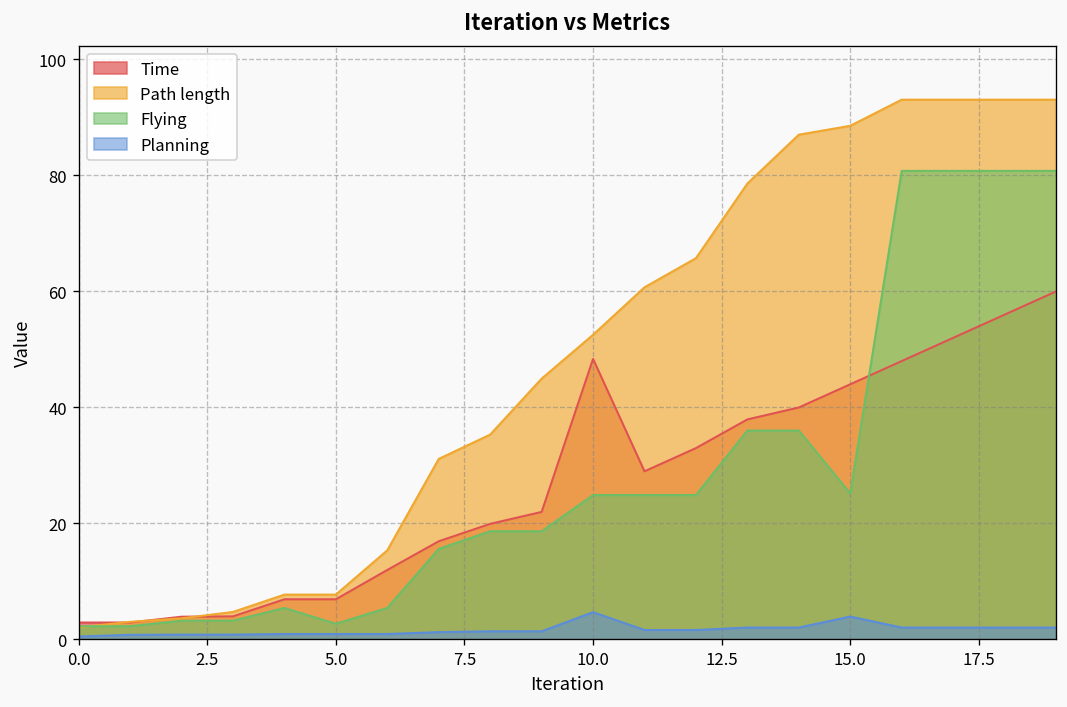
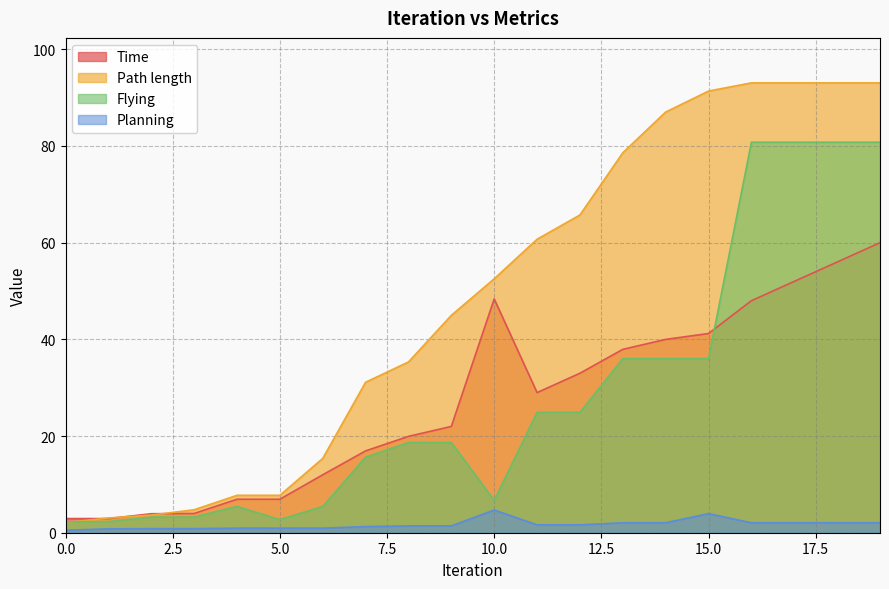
  {
    "Time": {
      "0.0": 3,
      "5.0": 7,
      "10.0": 48,
-     "15.0": 44
+     "15.0": 41
    },
    "Path length": {
      "5.0": 8,
      "10.0": 53,
-     "15.0": 89
+     "15.0": 91
    },
    "Flying": {
      "5.0": 3,
-     "10.0": 25,
-     "15.0": 25
+     "10.0": 7,
+     "15.0": 36
    },
    "Planning": {
      "0.0": 1,
      "5.0": 1,
      "10.0": 5,
      "15.0": 4
    }
  }
